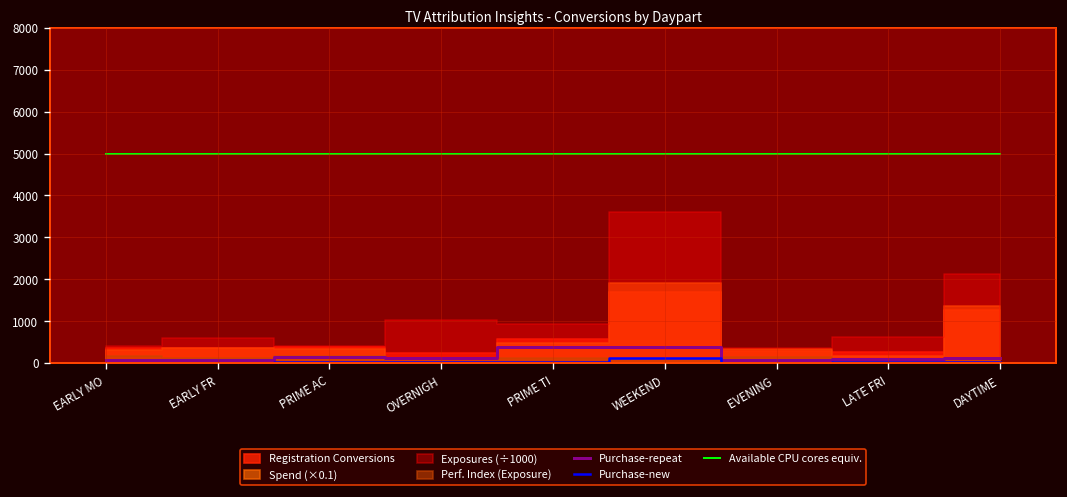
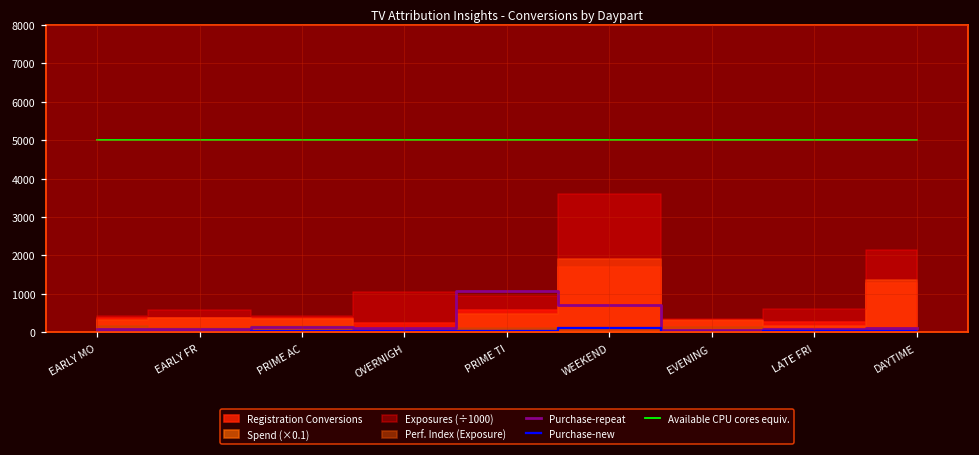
  {
    "Purchase-repeat": {
      "EARLY MO": 100,
      "EARLY FR": 100,
      "PRIME AC": 100,
      "OVERNIGH": 100,
-     "PRIME TI": 400,
-     "WEEKEND": 400
+     "PRIME TI": 1100,
+     "WEEKEND": 700
    },
    "Purchase-new": {
      "EARLY MO": 0,
      "EARLY FR": 0,
      "PRIME AC": 0,
      "OVERNIGH": 0,
      "PRIME TI": 0,
      "WEEKEND": 100,
      "DAYTIME": 0
    },
    "Available CPU cores equiv.": {
      "EARLY MO": 5000,
      "EARLY FR": 5000,
      "PRIME AC": 5000,
      "OVERNIGH": 5000,
      "PRIME TI": 5000,
      "WEEKEND": 5000,
      "EVENING": 5000,
      "LATE FRI": 5000,
      "DAYTIME": 5000
    }
  }
